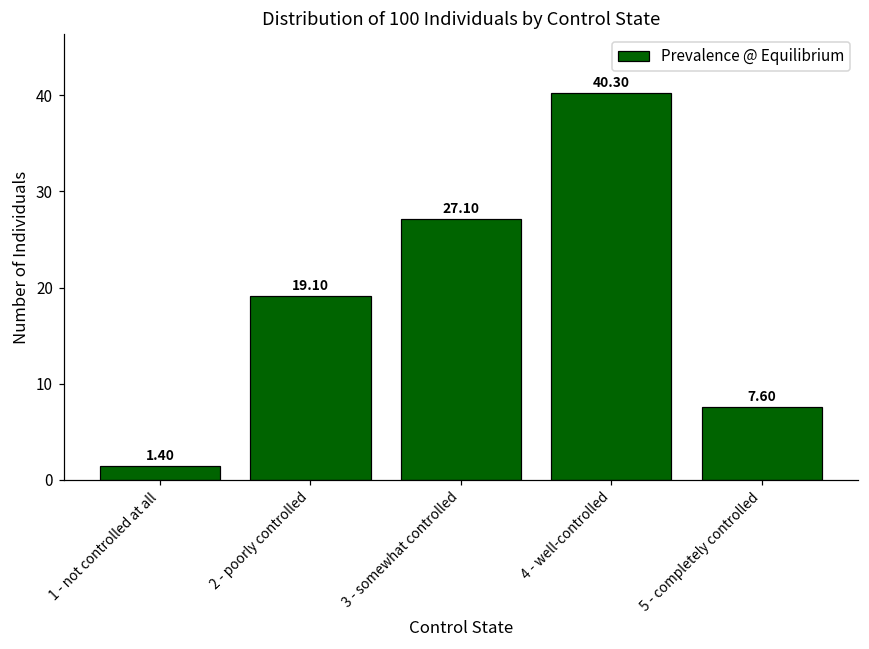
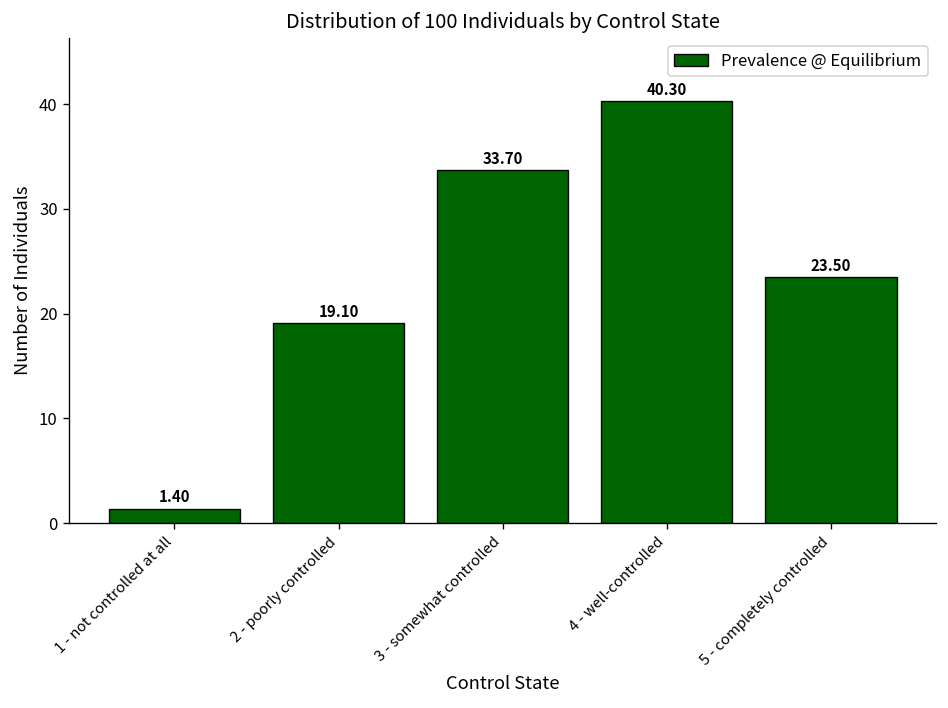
  {
    "1 - not controlled at all": 1.40,
    "2 - poorly controlled": 19.10,
-   "3 - somewhat controlled": 27.10,
+   "3 - somewhat controlled": 33.70,
    "4 - well-controlled": 40.30,
-   "5 - completely controlled": 7.60
+   "5 - completely controlled": 23.50
  }
